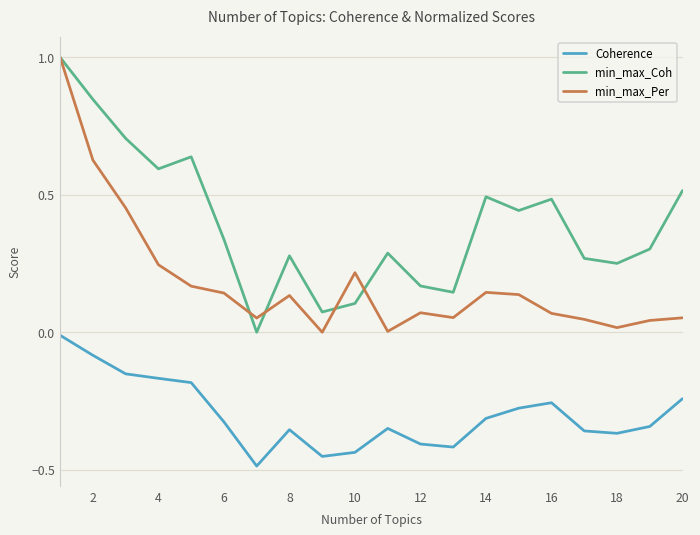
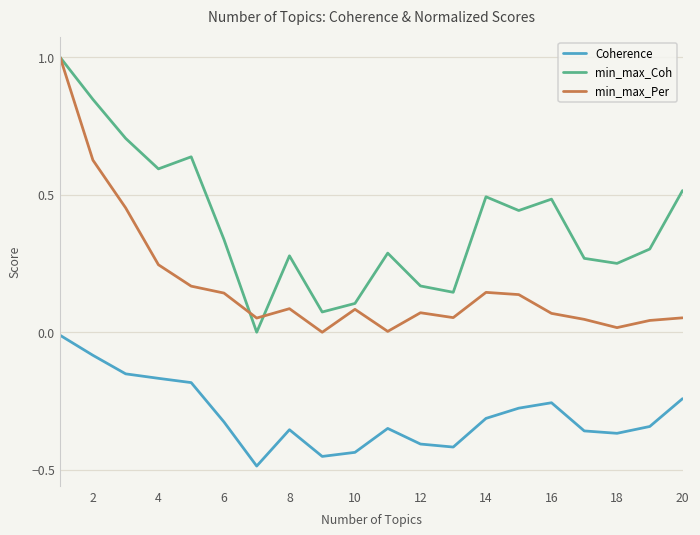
  {
    "Coherence": {
      "2": -0.08,
      "4": -0.17,
      "6": -0.33,
      "8": -0.35,
      "10": -0.44,
      "12": -0.41,
      "14": -0.31,
      "16": -0.26,
      "18": -0.37,
      "20": -0.24
    },
    "min_max_Coh": {
      "2": 0.85,
      "4": 0.59,
      "6": 0.34,
      "8": 0.28,
      "10": 0.10,
      "12": 0.17,
      "14": 0.49,
      "16": 0.48,
      "18": 0.25,
      "20": 0.52
    },
    "min_max_Per": {
      "2": 0.63,
      "4": 0.25,
      "6": 0.14,
-     "8": 0.13,
-     "10": 0.22,
+     "8": 0.09,
+     "10": 0.08,
      "12": 0.07,
      "14": 0.15,
      "16": 0.07,
      "18": 0.02,
      "20": 0.05
    }
  }
